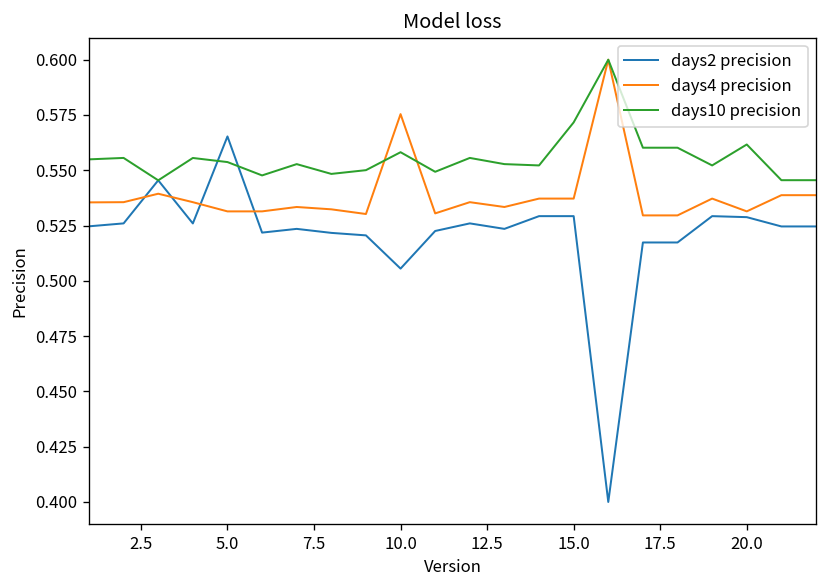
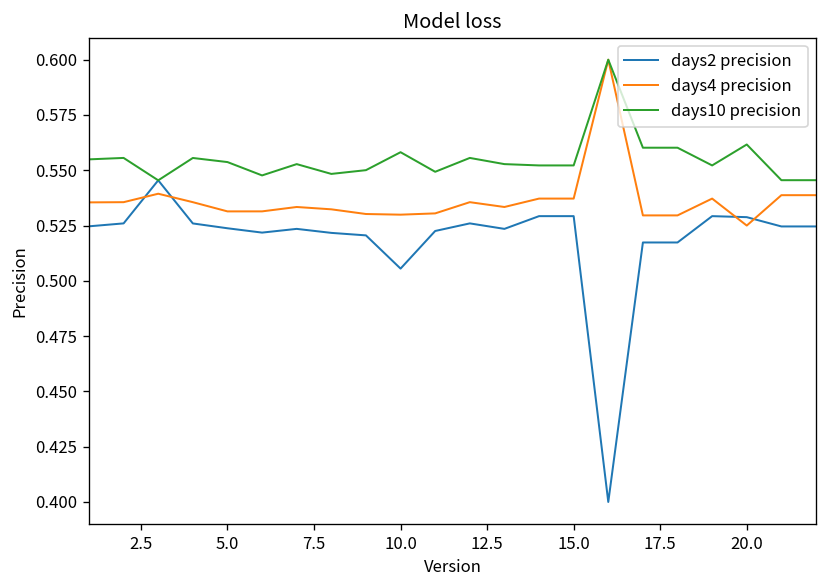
  {
    "days2 precision": {
-     "5.0": 0.565,
+     "5.0": 0.524,
      "10.0": 0.506,
      "15.0": 0.529,
      "20.0": 0.529
    },
    "days4 precision": {
      "5.0": 0.531,
-     "10.0": 0.575,
+     "10.0": 0.530,
      "15.0": 0.537,
-     "20.0": 0.531
+     "20.0": 0.525
    },
    "days10 precision": {
      "5.0": 0.554,
      "10.0": 0.558,
-     "15.0": 0.572,
+     "15.0": 0.552,
      "20.0": 0.562
    }
  }
